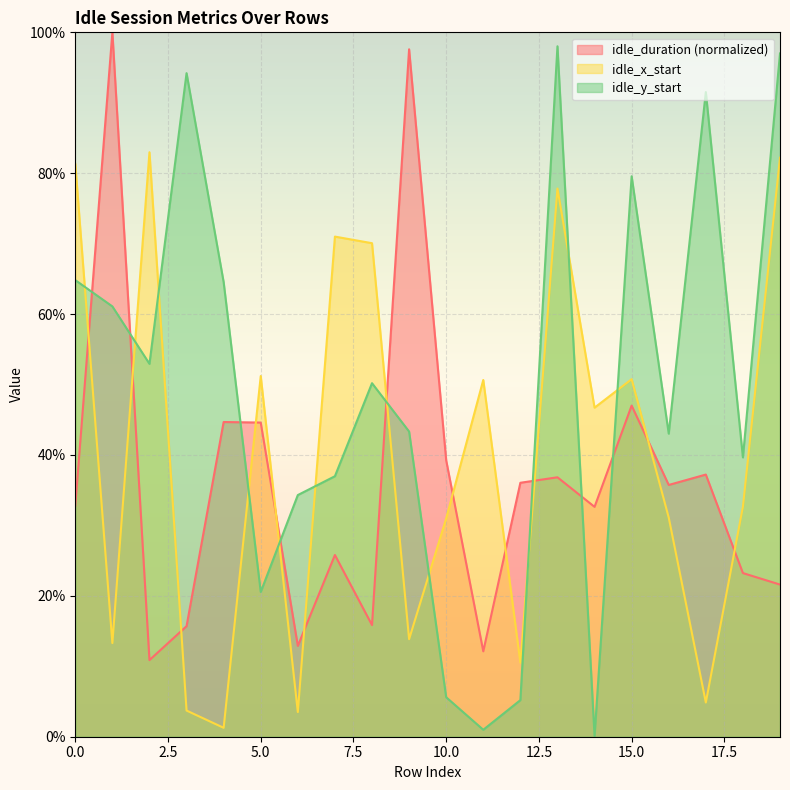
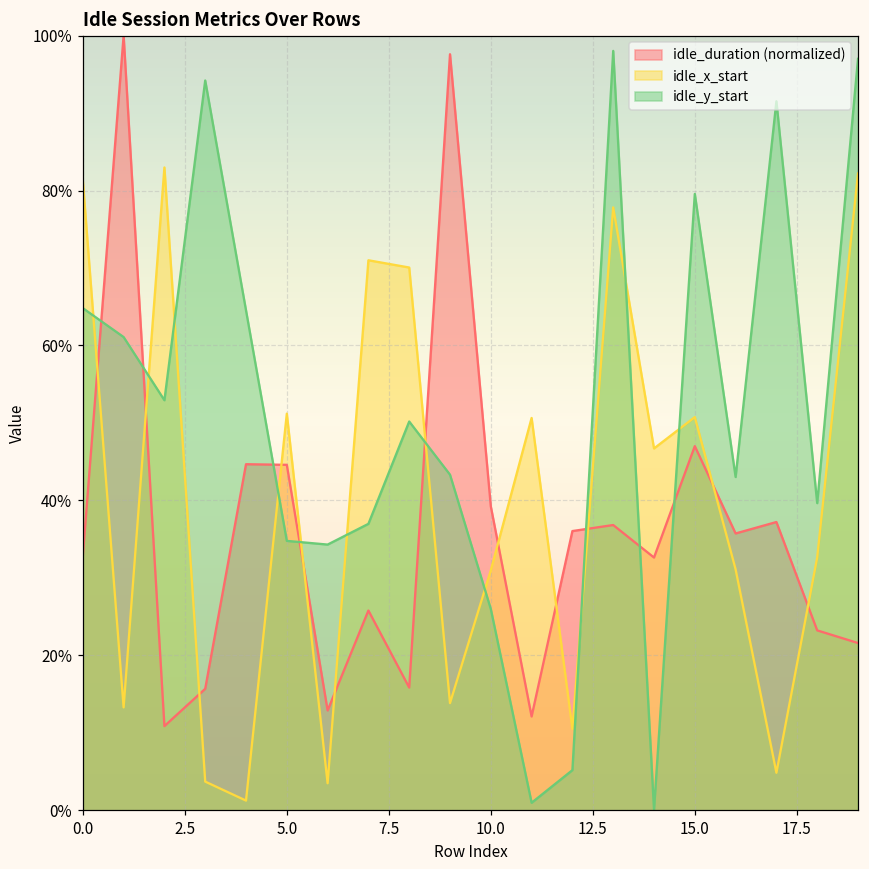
  {
    "idle_duration (normalized)": {
      "0.0": "33%",
      "5.0": "45%",
      "10.0": "39%",
      "15.0": "47%"
    },
    "idle_x_start": {
      "0.0": "81%",
      "5.0": "51%",
      "10.0": "31%",
      "15.0": "51%"
    },
    "idle_y_start": {
      "0.0": "65%",
-     "5.0": "21%",
-     "10.0": "6%",
+     "5.0": "35%",
+     "10.0": "26%",
      "15.0": "80%"
    }
  }
